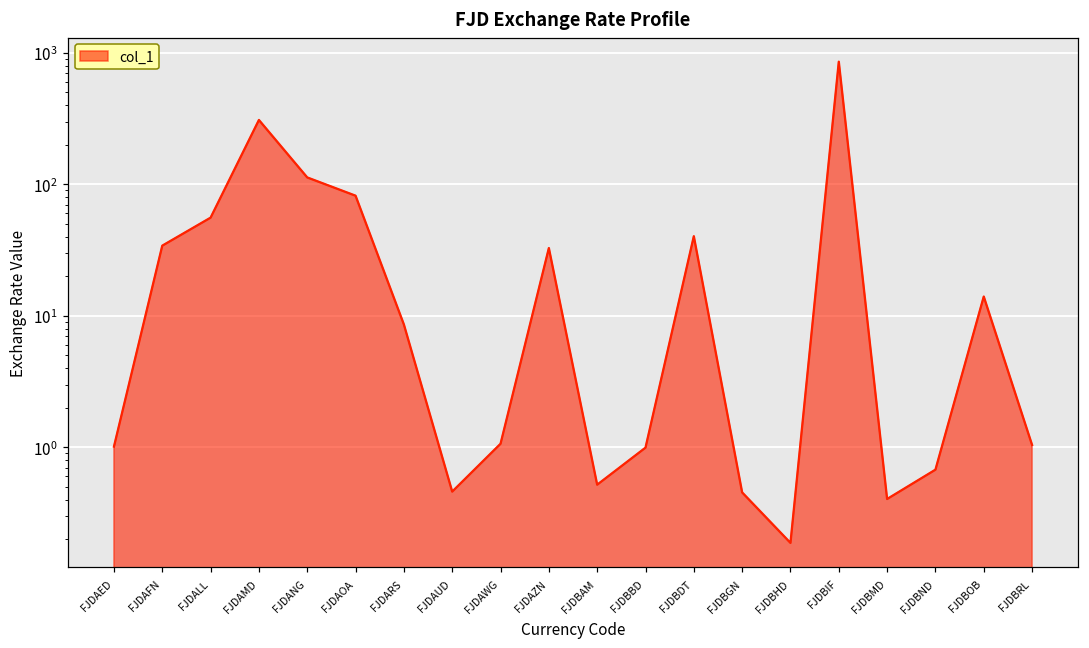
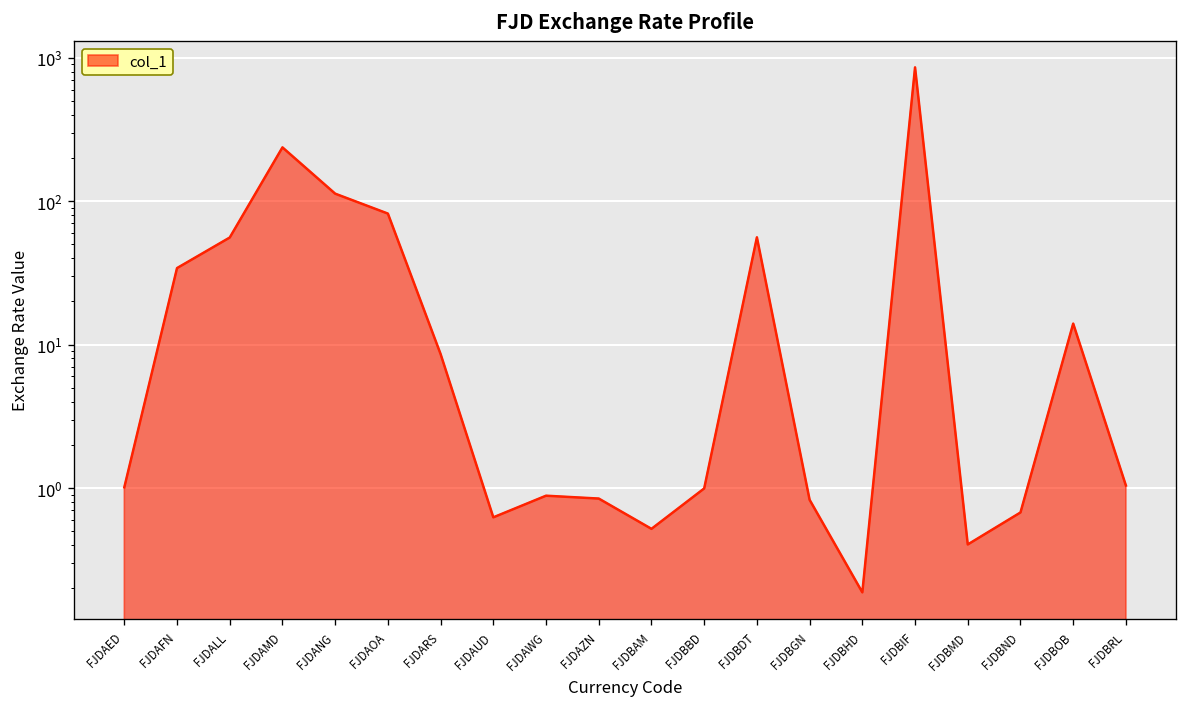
  {
    "FJDAED": 1.0,
    "FJDAFN": 34,
    "FJDALL": 60,
-   "FJDAMD": 310,
+   "FJDAMD": 240,
    "FJDANG": 110,
    "FJDAOA": 80,
    "FJDARS": 9,
-   "FJDAUD": 0.46,
-   "FJDAWG": 1.1,
-   "FJDAZN": 33,
+   "FJDAUD": 0.6,
+   "FJDAWG": 0.9,
+   "FJDAZN": 0.8,
    "FJDBAM": 0.52,
    "FJDBBD": 1.0,
-   "FJDBDT": 40,
-   "FJDBGN": 0.45,
+   "FJDBDT": 60,
+   "FJDBGN": 0.8,
    "FJDBHD": 0.19,
    "FJDBIF": 900,
    "FJDBMD": 0.40,
    "FJDBND": 0.7,
    "FJDBOB": 14,
    "FJDBRL": 1.0
  }
